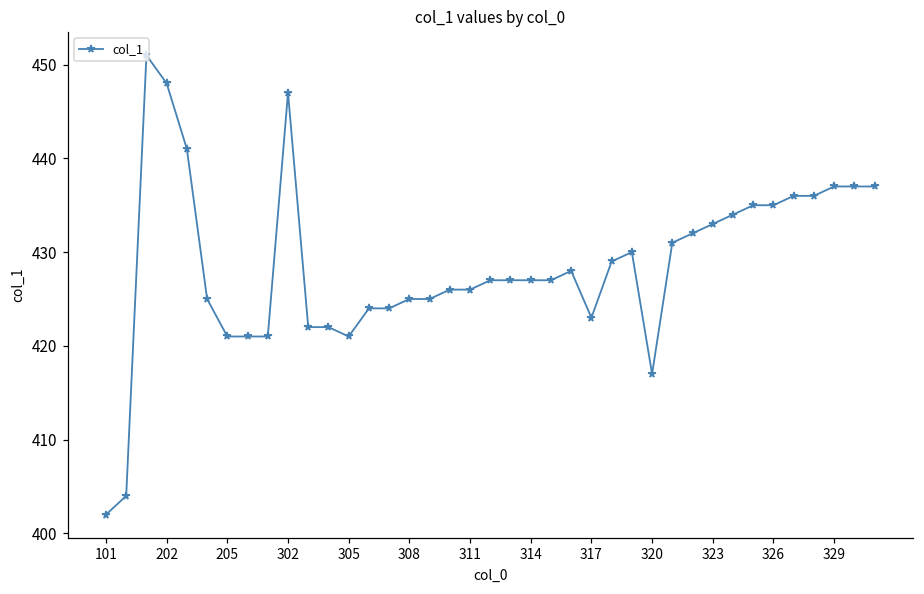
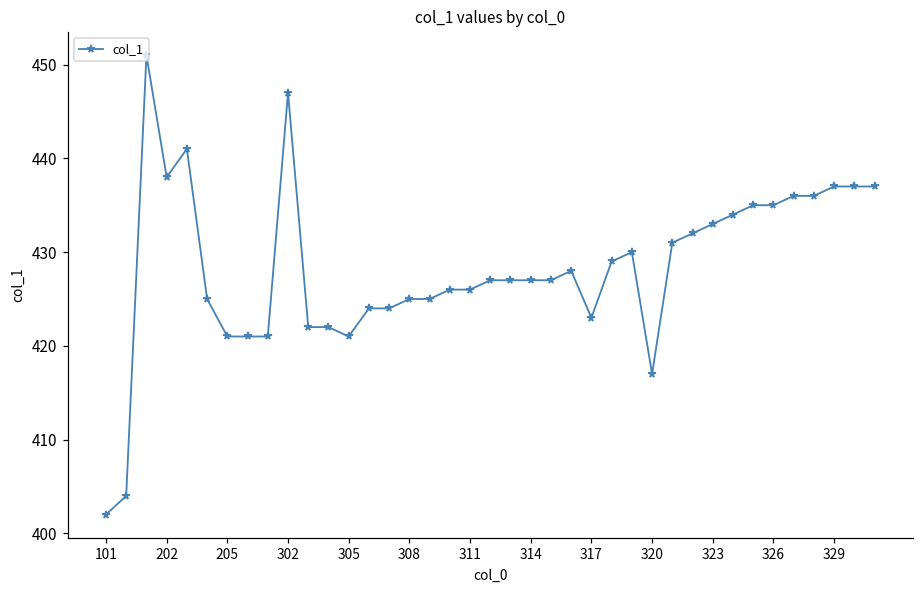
  {
    "101": 402,
-   "202": 448,
+   "202": 438,
    "205": 421,
    "302": 447,
    "305": 421,
    "308": 425,
    "311": 426,
    "314": 427,
    "317": 423,
    "320": 417,
    "323": 433,
    "326": 435,
    "329": 437
  }
